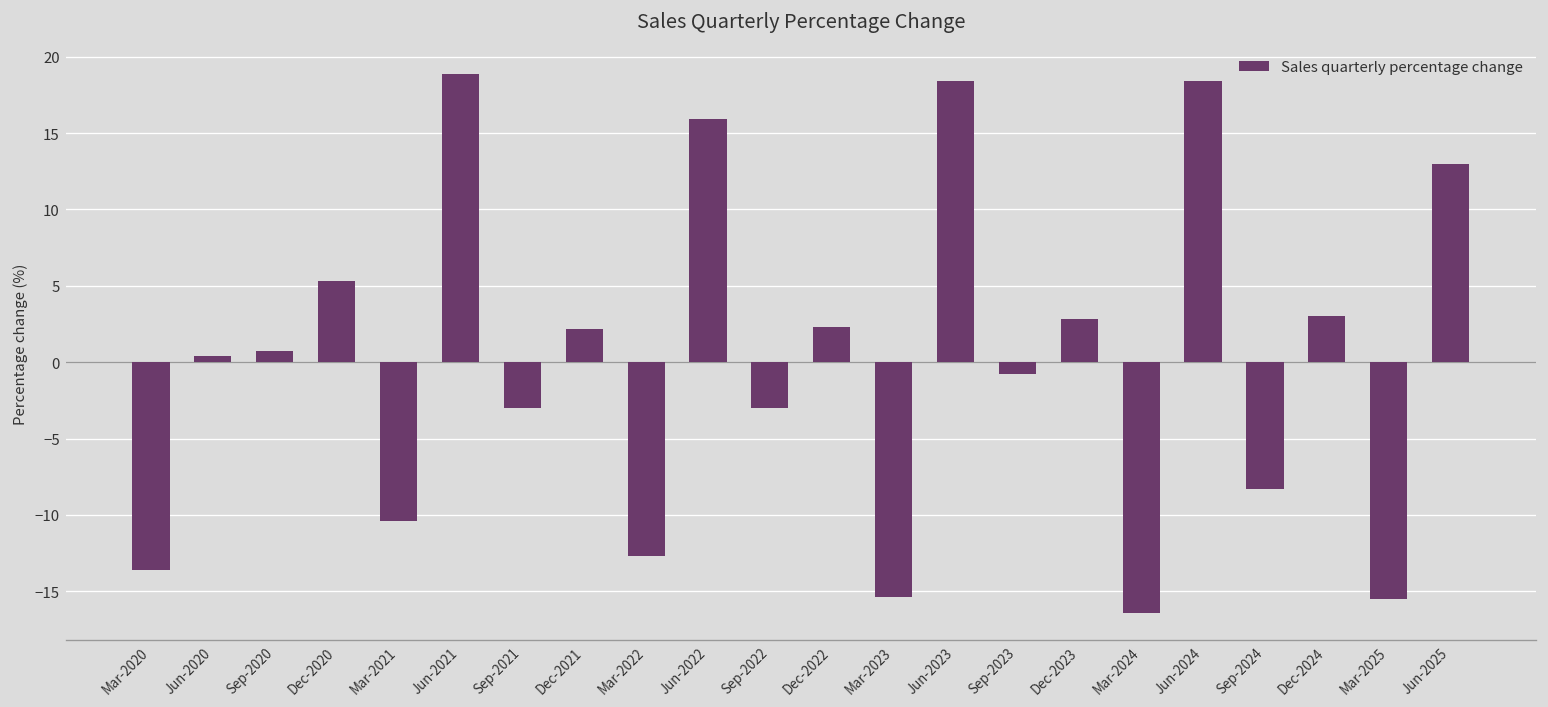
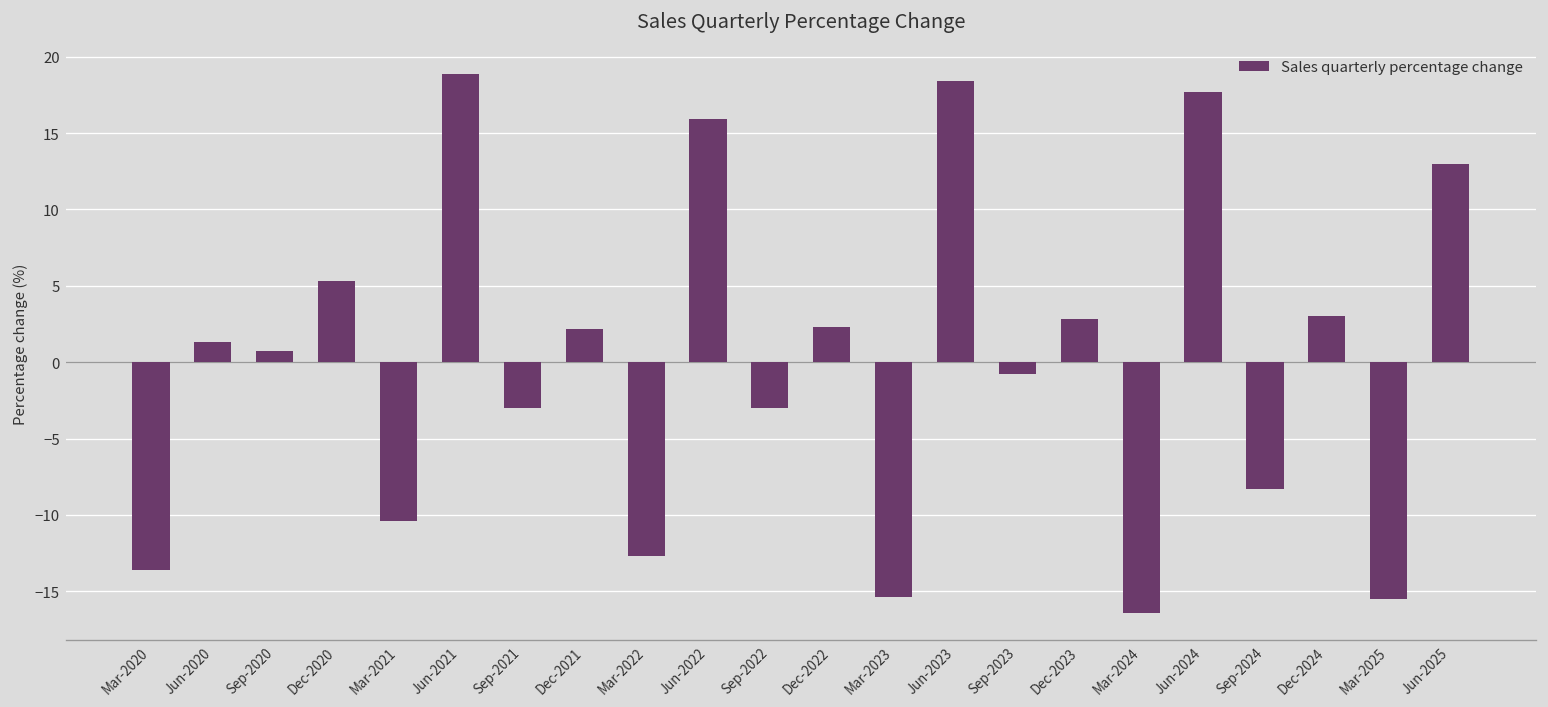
  {
    "Mar-2020": -13.6,
-   "Jun-2020": 0.4,
+   "Jun-2020": 1.3,
    "Sep-2020": 0.7,
    "Dec-2020": 5.3,
    "Mar-2021": -10.4,
    "Jun-2021": 18.9,
    "Sep-2021": -3.0,
    "Dec-2021": 2.2,
    "Mar-2022": -12.7,
    "Jun-2022": 15.9,
    "Sep-2022": -3.0,
    "Dec-2022": 2.3,
    "Mar-2023": -15.4,
    "Jun-2023": 18.4,
    "Sep-2023": -0.8,
    "Dec-2023": 2.8,
    "Mar-2024": -16.4,
-   "Jun-2024": 18.4,
+   "Jun-2024": 17.7,
    "Sep-2024": -8.3,
    "Dec-2024": 3.0,
    "Mar-2025": -15.5,
    "Jun-2025": 13.0
  }
